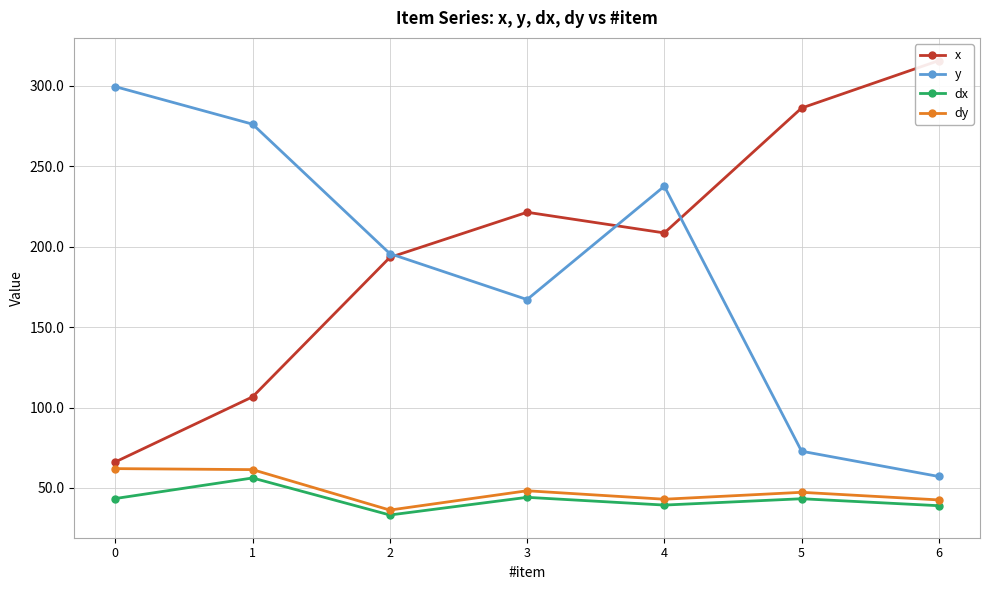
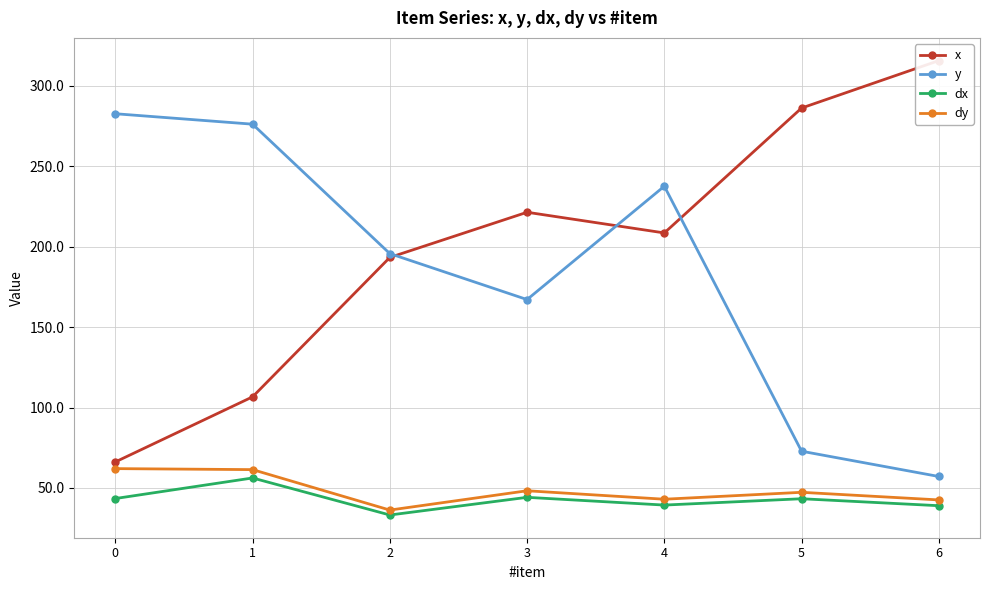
  {
    "x": {
      "0": 66,
      "1": 107,
      "2": 193,
      "3": 221,
      "4": 209,
      "5": 286
    },
    "y": {
-     "0": 300,
+     "0": 283,
      "1": 276,
      "2": 196,
      "3": 167,
      "4": 238,
      "5": 73,
      "6": 57
    },
    "dx": {
      "0": 43,
      "1": 56,
      "2": 33,
      "3": 44,
      "4": 39,
      "5": 43,
      "6": 39
    },
    "dy": {
      "0": 62,
      "1": 61,
      "2": 36,
      "3": 48,
      "4": 43,
      "5": 47,
      "6": 43
    }
  }
